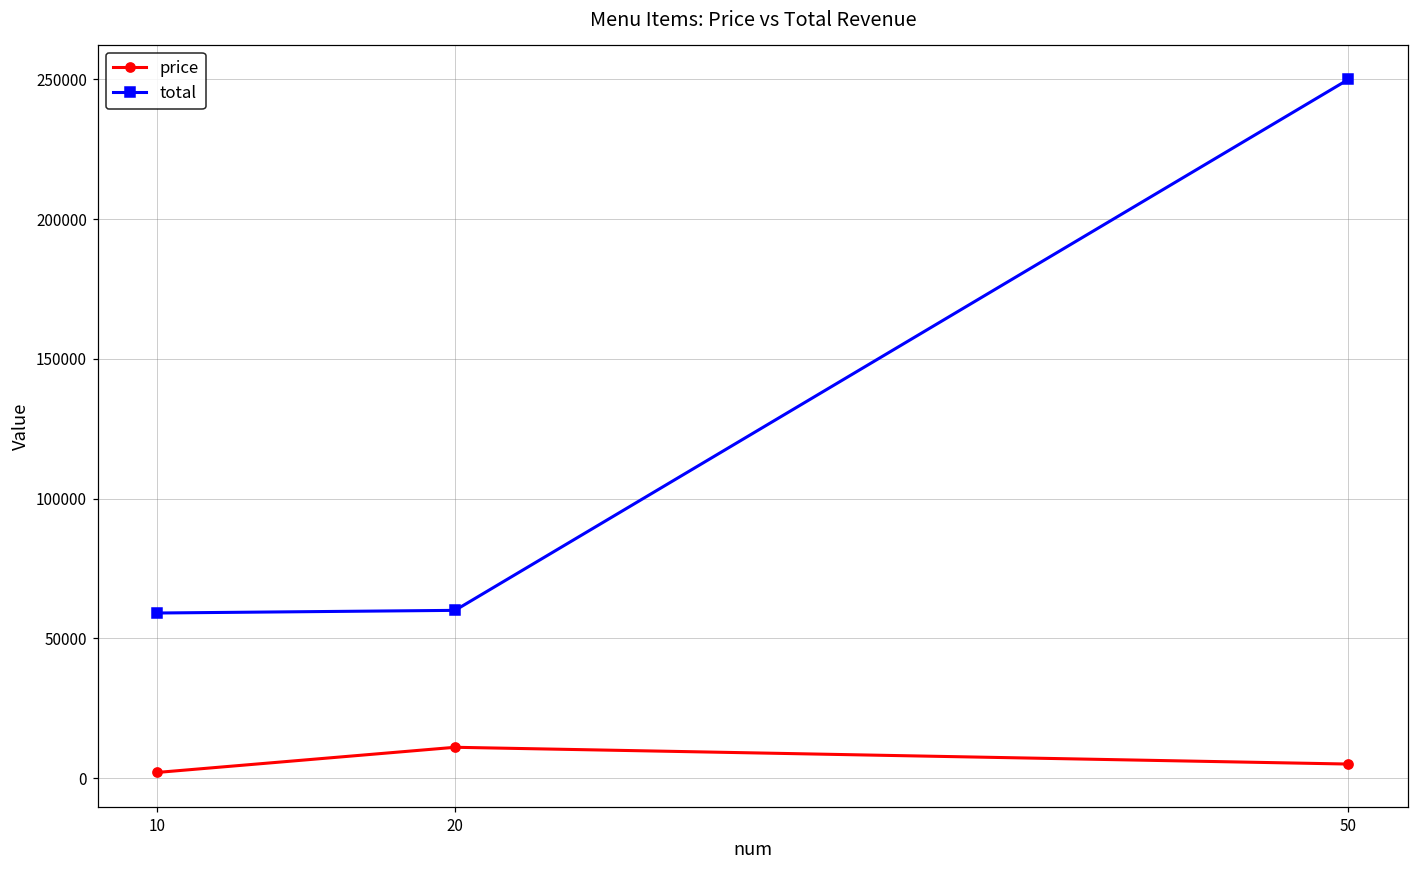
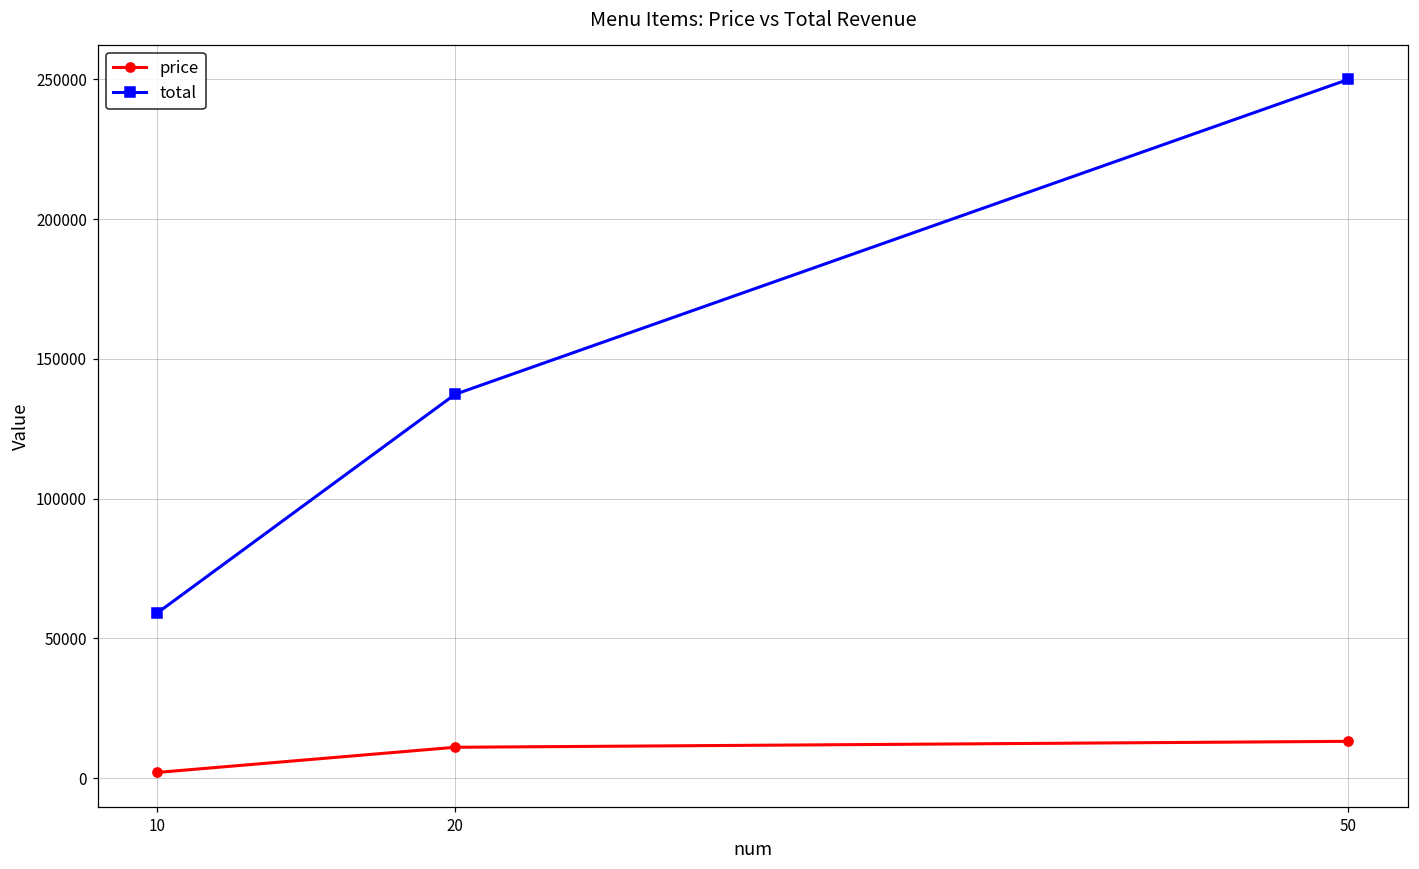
  {
    "price": {
      "10": 2000,
      "20": 11000,
-     "50": 5000
+     "50": 13000
    },
    "total": {
      "10": 59000,
-     "20": 60000,
+     "20": 137000,
      "50": 250000
    }
  }
